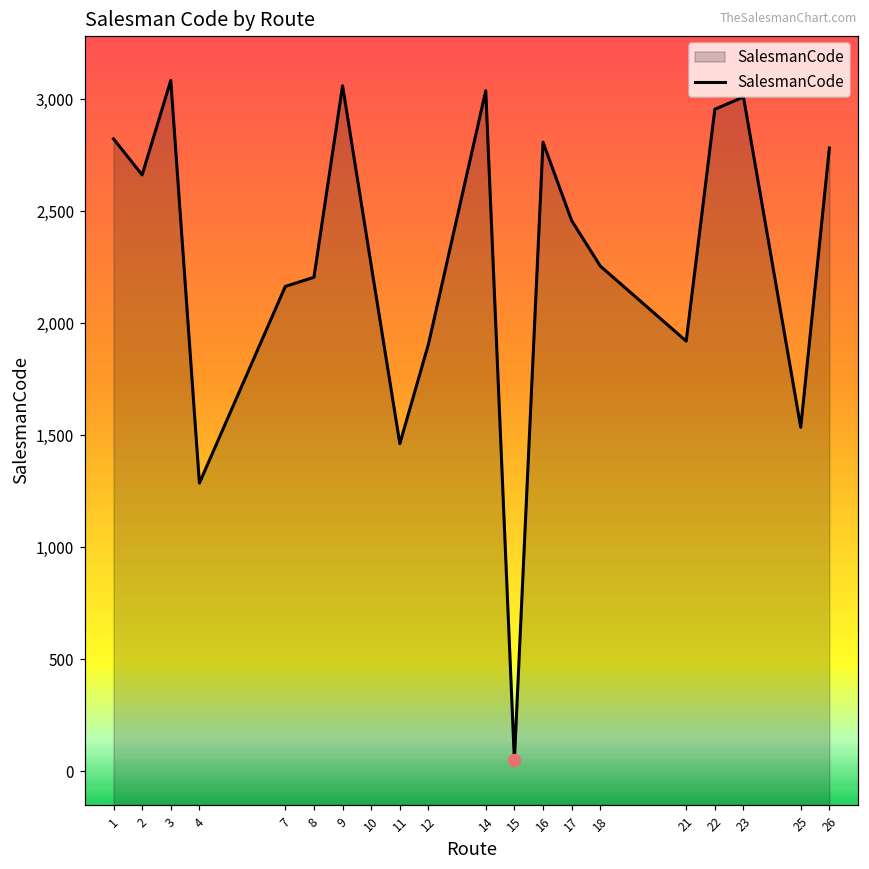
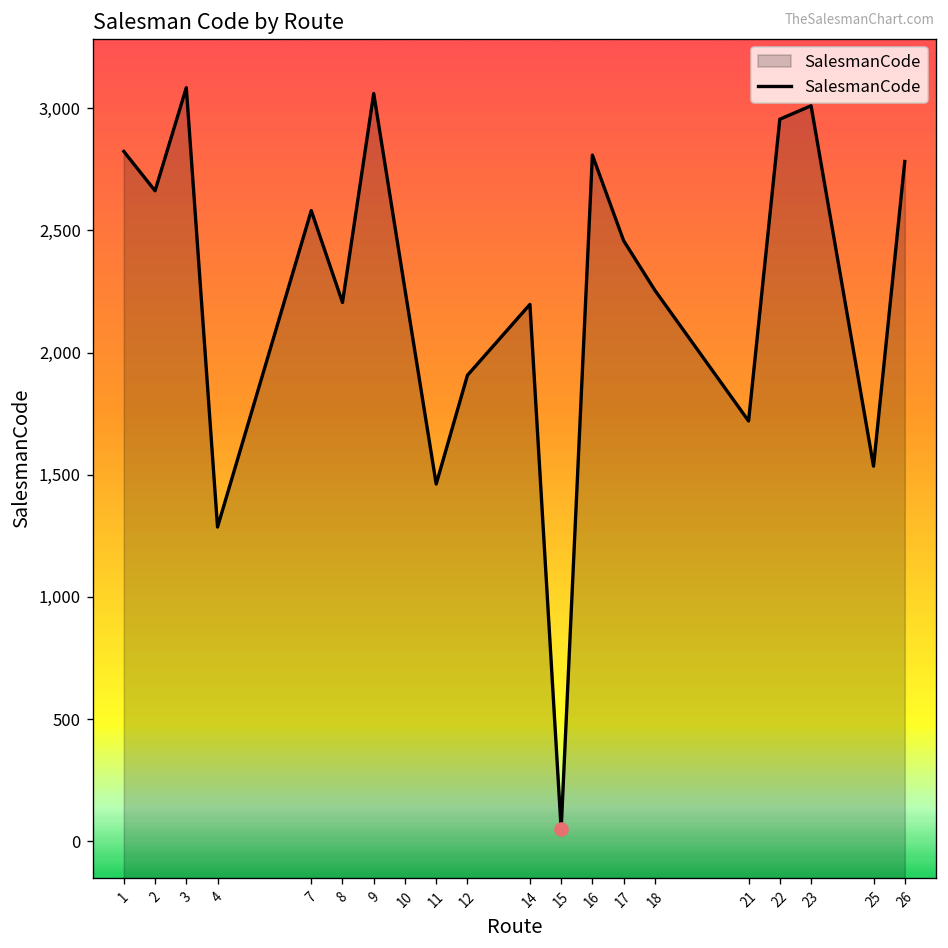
  {
    "SalesmanCode": {
      "1": "2,820",
      "2": "2,660",
      "3": "3,080",
      "4": "1,290",
-     "7": "2,160",
+     "7": "2,580",
      "8": "2,210",
      "9": "3,060",
      "10": "2,260",
      "11": "1,460",
      "12": "1,910",
-     "14": "3,040",
+     "14": "2,200",
      "16": "2,810",
      "17": "2,460",
      "18": "2,260",
-     "21": "1,920",
+     "21": "1,720",
      "22": "2,960",
      "23": "3,010",
      "25": "1,540",
      "26": "2,780"
    }
  }
